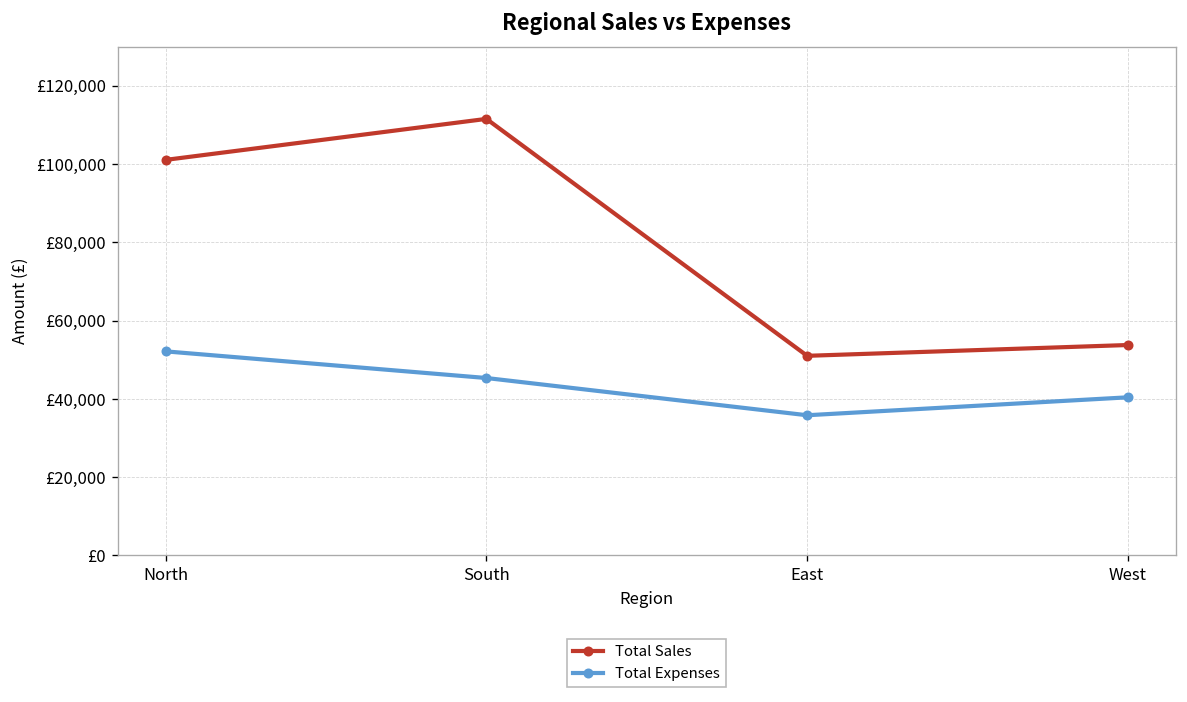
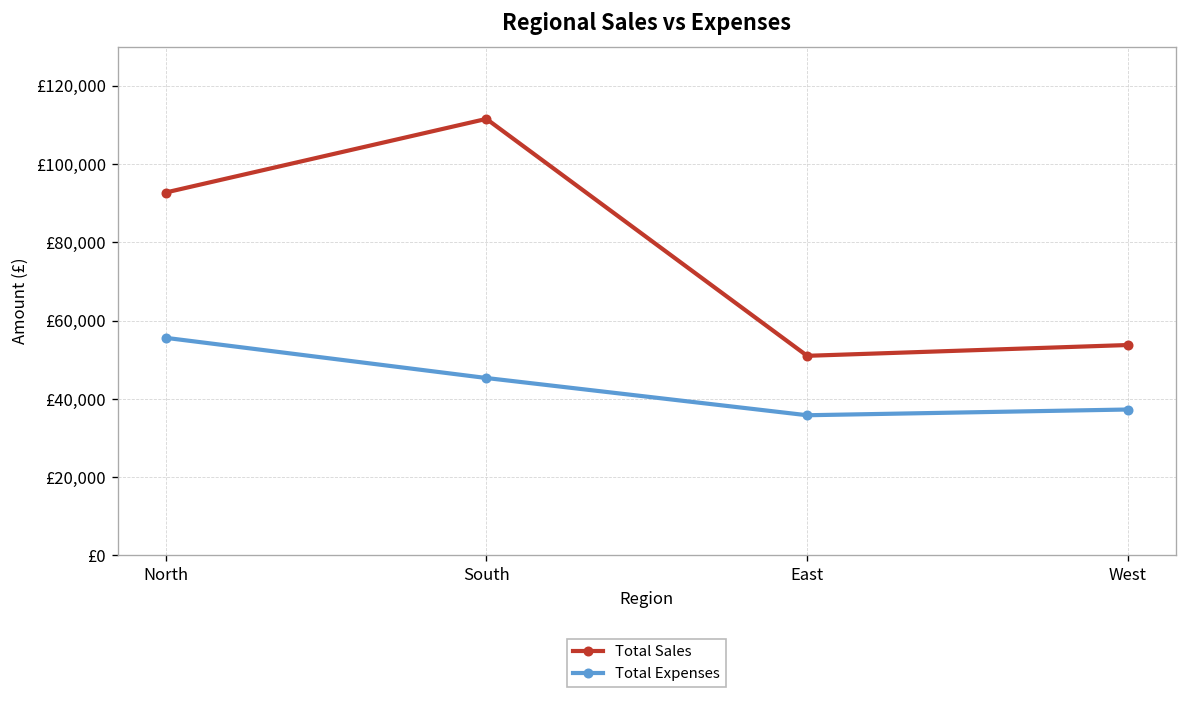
  {
    "Total Sales": {
-     "North": "£101,000",
+     "North": "£93,000",
      "South": "£112,000",
      "East": "£51,000",
      "West": "£54,000"
    },
    "Total Expenses": {
-     "North": "£52,000",
+     "North": "£56,000",
      "South": "£45,000",
      "East": "£36,000",
-     "West": "£40,000"
+     "West": "£37,000"
    }
  }
